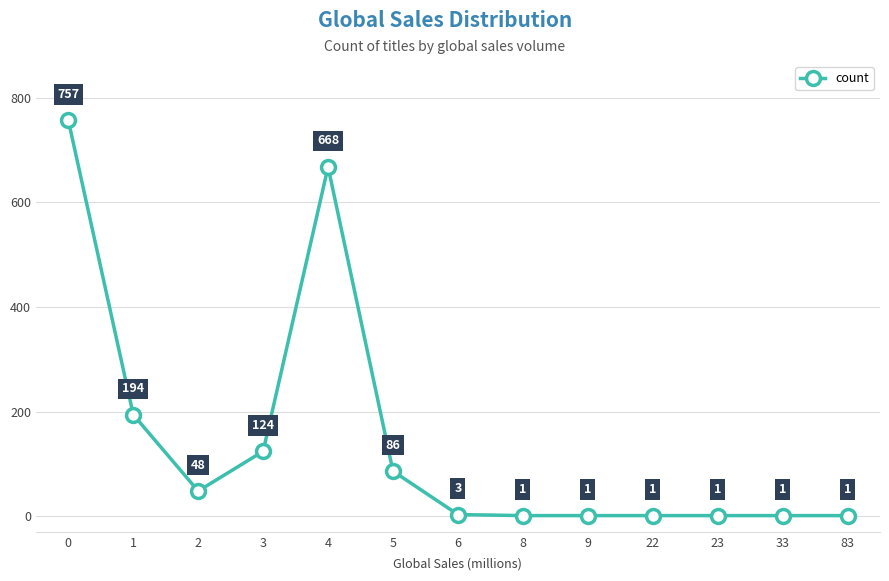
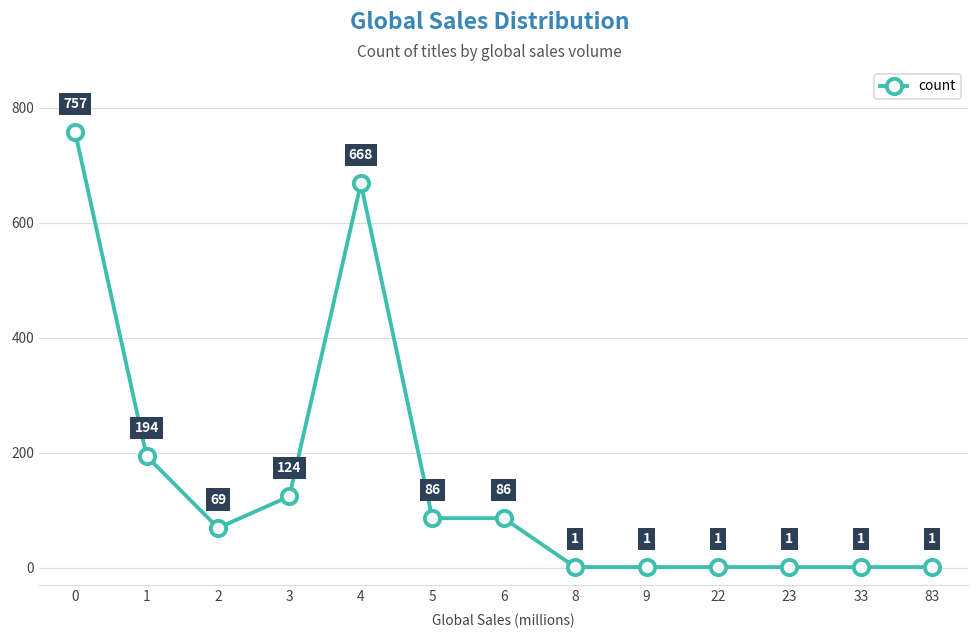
  {
-   "2": 48,
-   "6": 3
+   "2": 69,
+   "6": 86
  }
